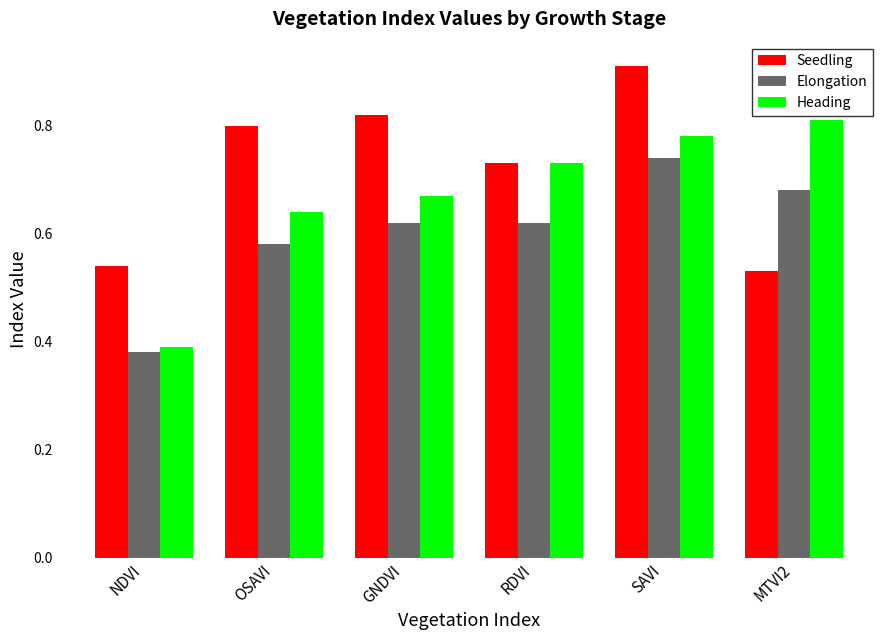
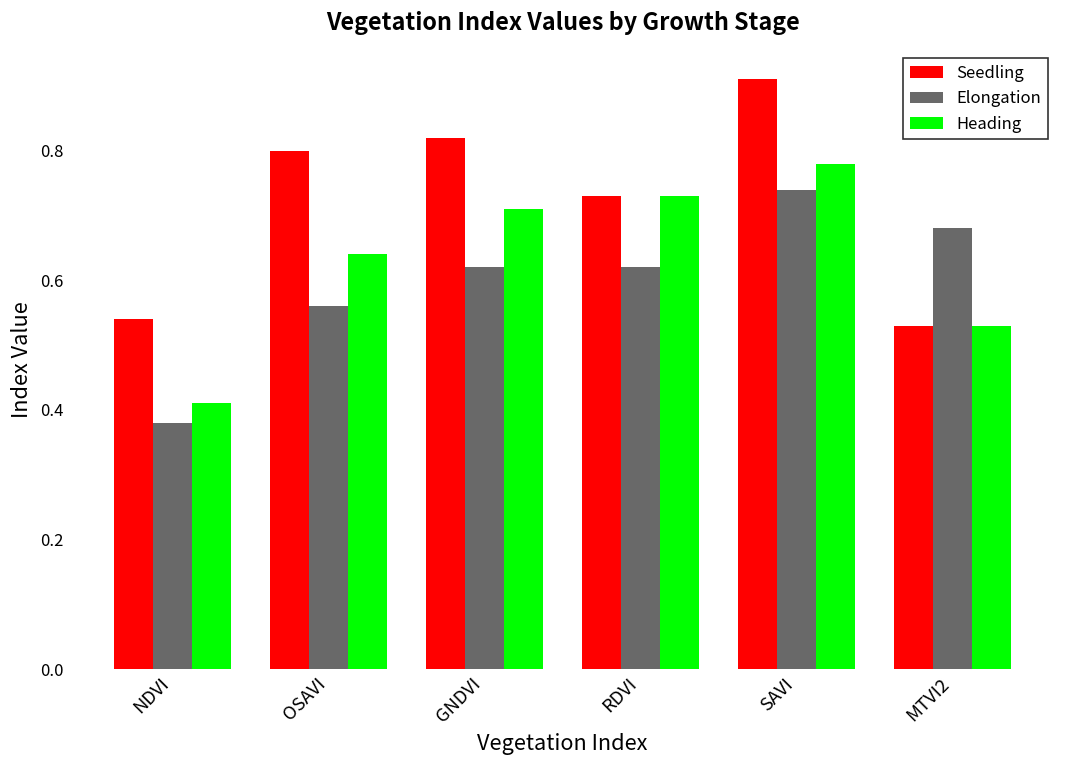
  {
    "Seedling": {
      "NDVI": 0.54,
      "OSAVI": 0.80,
      "GNDVI": 0.82,
      "RDVI": 0.73,
      "SAVI": 0.91,
      "MTVI2": 0.53
    },
    "Elongation": {
      "NDVI": 0.38,
-     "OSAVI": 0.58,
+     "OSAVI": 0.56,
      "GNDVI": 0.62,
      "RDVI": 0.62,
      "SAVI": 0.74,
      "MTVI2": 0.68
    },
    "Heading": {
-     "NDVI": 0.39,
+     "NDVI": 0.41,
      "OSAVI": 0.64,
-     "GNDVI": 0.67,
+     "GNDVI": 0.71,
      "RDVI": 0.73,
      "SAVI": 0.78,
-     "MTVI2": 0.81
+     "MTVI2": 0.53
    }
  }
